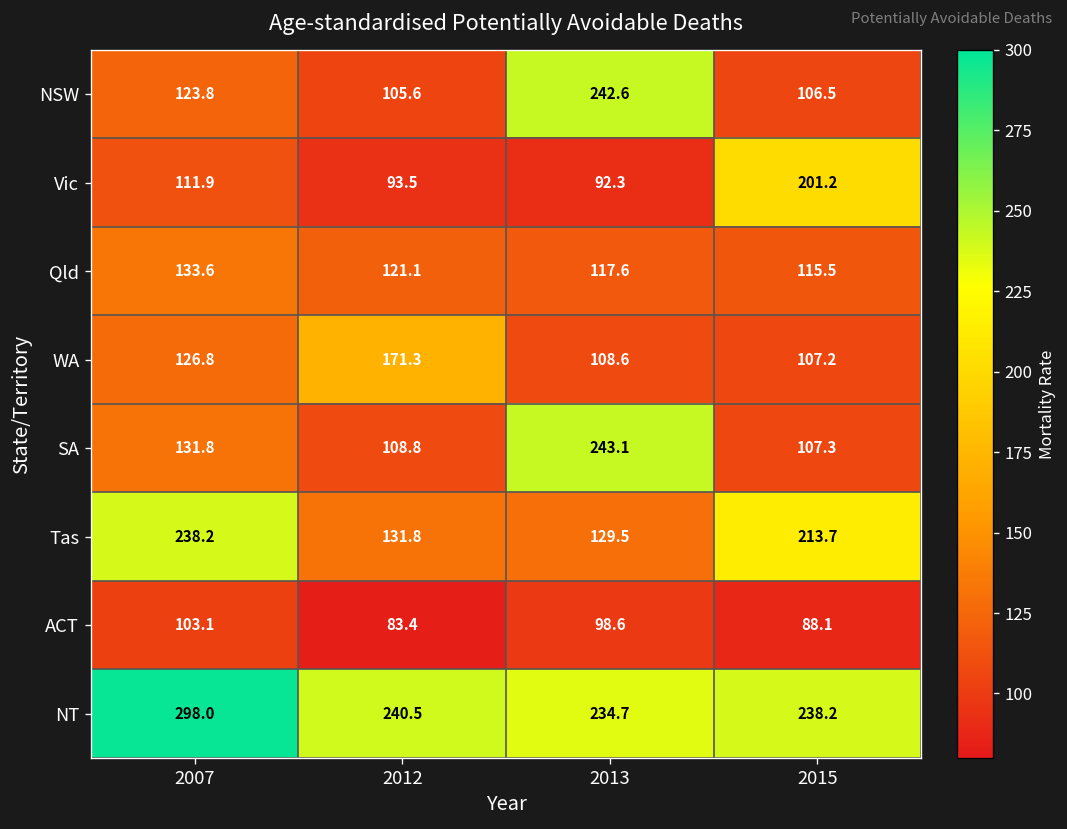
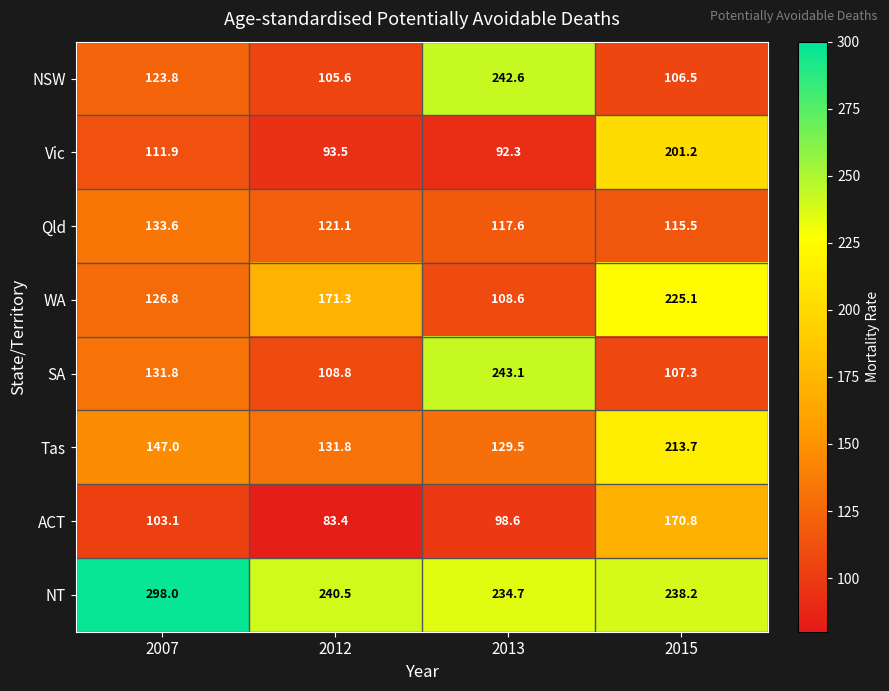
  {
    "NSW": {
      "2007": 123.8,
      "2012": 105.6,
      "2013": 242.6,
      "2015": 106.5
    },
    "Vic": {
      "2007": 111.9,
      "2012": 93.5,
      "2013": 92.3,
      "2015": 201.2
    },
    "Qld": {
      "2007": 133.6,
      "2012": 121.1,
      "2013": 117.6,
      "2015": 115.5
    },
    "WA": {
      "2007": 126.8,
      "2012": 171.3,
      "2013": 108.6,
-     "2015": 107.2
+     "2015": 225.1
    },
    "SA": {
      "2007": 131.8,
      "2012": 108.8,
      "2013": 243.1,
      "2015": 107.3
    },
    "Tas": {
-     "2007": 238.2,
+     "2007": 147.0,
      "2012": 131.8,
      "2013": 129.5,
      "2015": 213.7
    },
    "ACT": {
      "2007": 103.1,
      "2012": 83.4,
      "2013": 98.6,
-     "2015": 88.1
+     "2015": 170.8
    },
    "NT": {
      "2007": 298.0,
      "2012": 240.5,
      "2013": 234.7,
      "2015": 238.2
    }
  }
